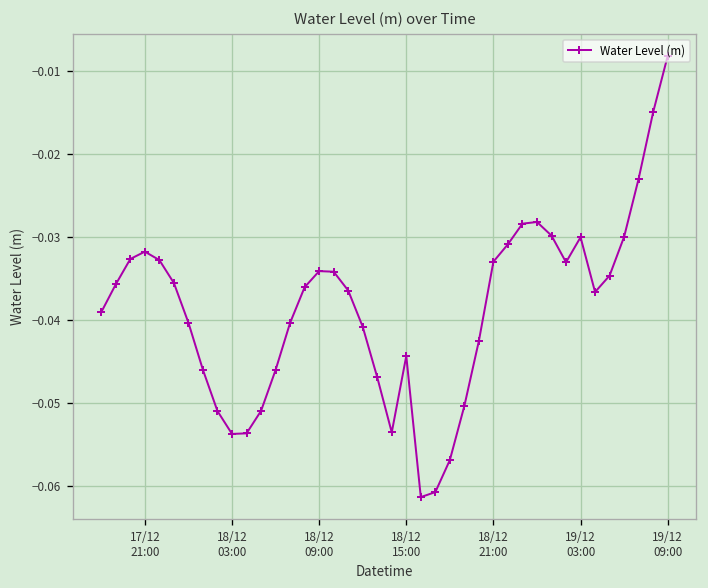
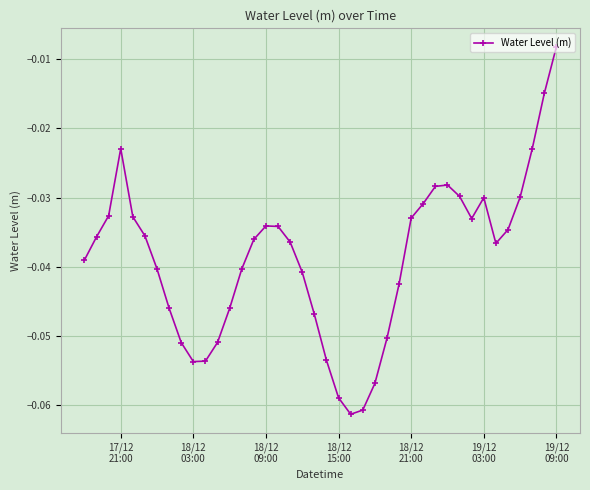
  {
-   "17/12 21:00": -0.032,
+   "17/12 21:00": -0.023,
    "18/12 03:00": -0.054,
    "18/12 09:00": -0.034,
-   "18/12 15:00": -0.044,
+   "18/12 15:00": -0.059,
    "18/12 21:00": -0.033,
    "19/12 03:00": -0.030
  }
